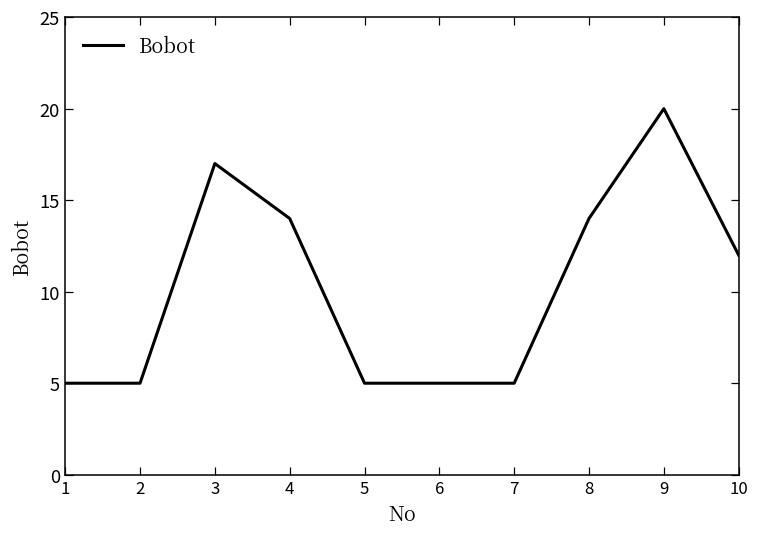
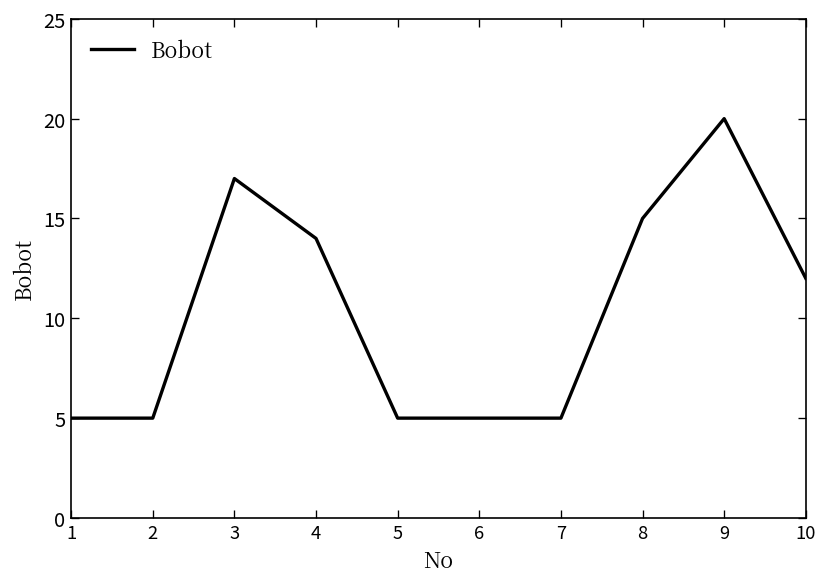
  {
    "1": 5,
    "2": 5,
    "3": 17,
    "4": 14,
    "5": 5,
    "6": 5,
    "7": 5,
-   "8": 14,
+   "8": 15,
    "9": 20,
    "10": 12
  }
